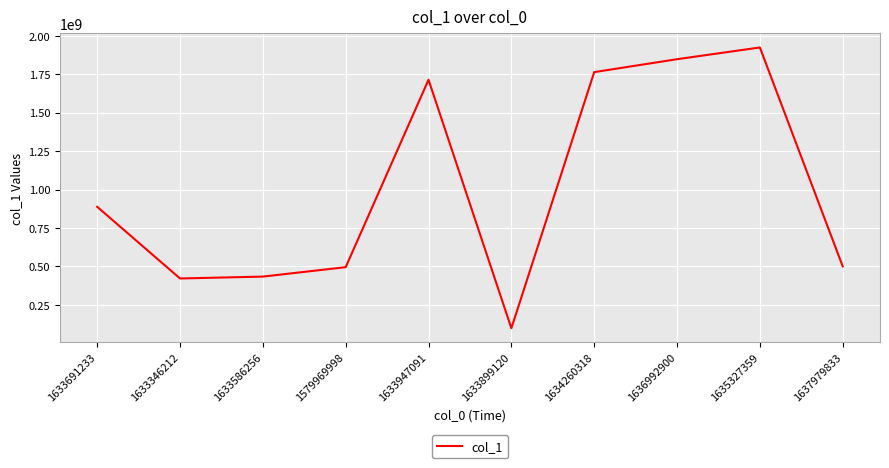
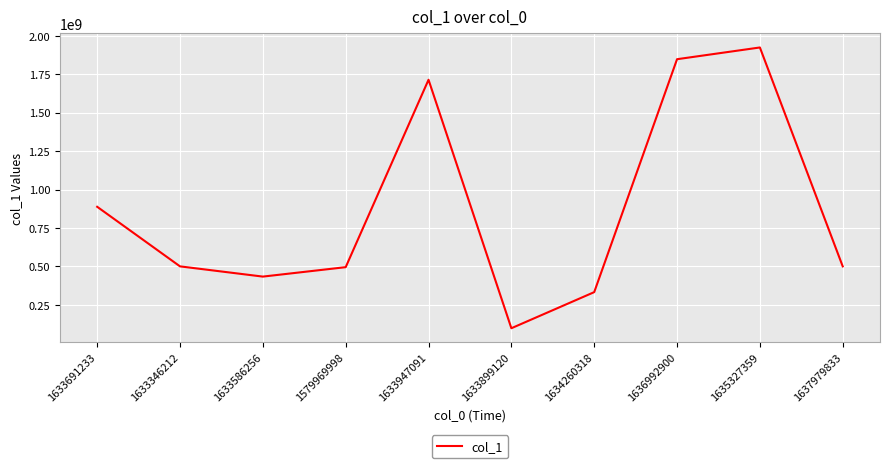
  {
    "1633691233": 890000000,
-   "1633346212": 420000000,
+   "1633346212": 500000000,
    "1633586256": 430000000,
    "1579969998": 500000000,
    "1633947091": 1710000000,
    "1633899120": 100000000,
-   "1634260318": 1760000000,
+   "1634260318": 330000000,
    "1636992900": 1850000000,
    "1635327359": 1920000000,
    "1637979833": 500000000
  }
